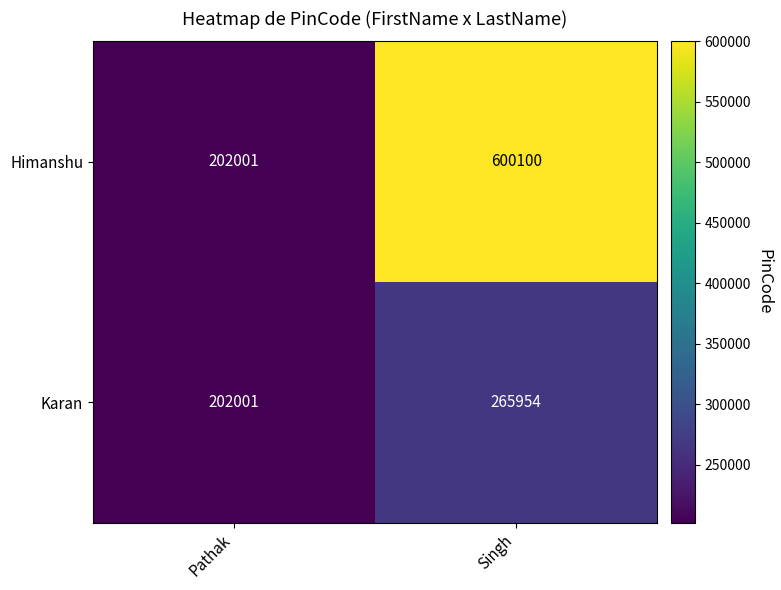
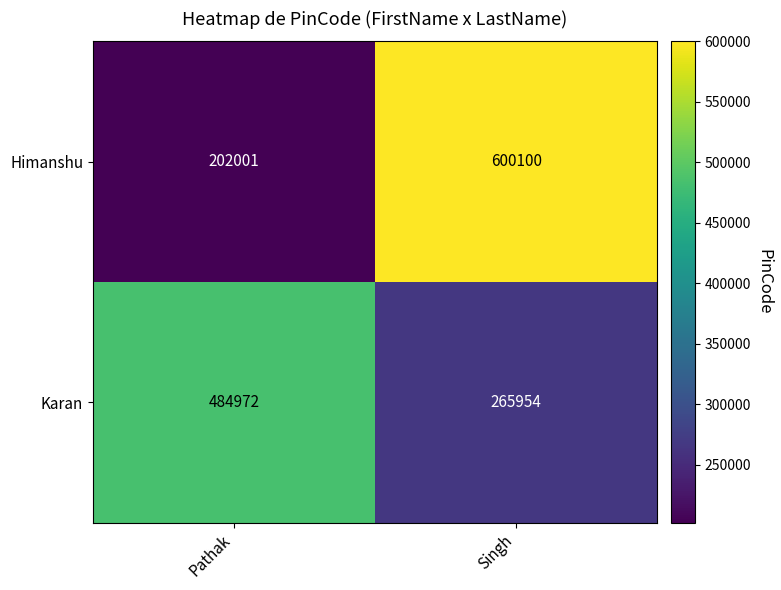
  {
    "Himanshu": {
      "Pathak": 202001,
      "Singh": 600100
    },
    "Karan": {
-     "Pathak": 202001,
+     "Pathak": 484972,
      "Singh": 265954
    }
  }
